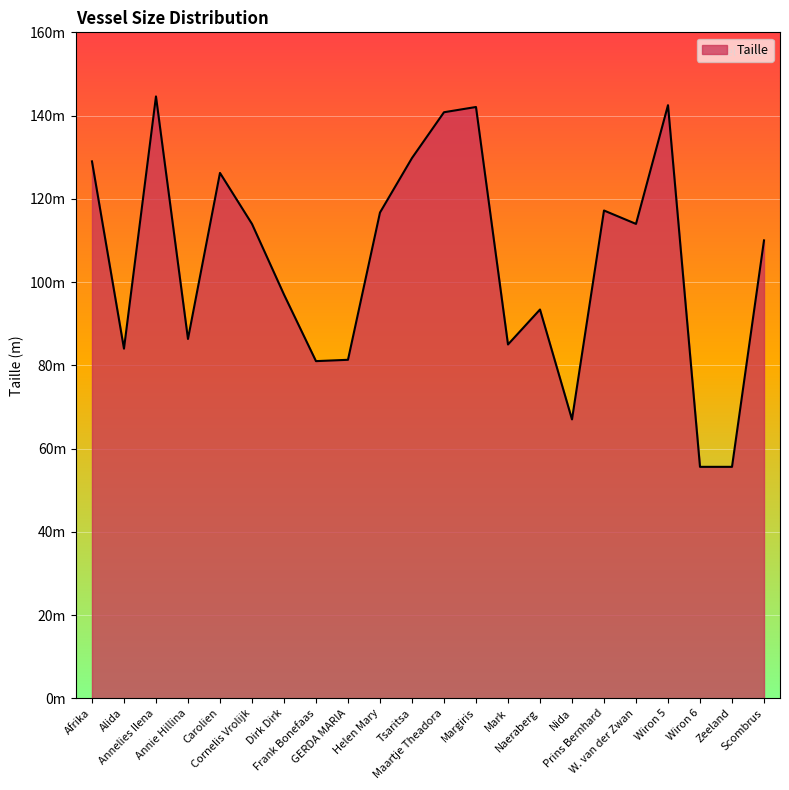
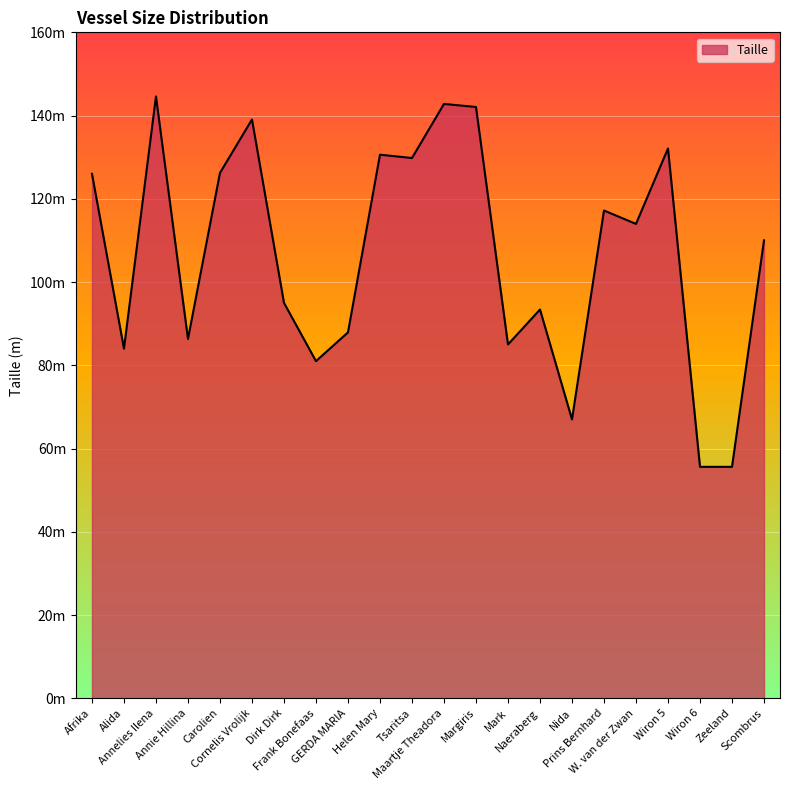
  {
-   "Afrika": "129m",
+   "Afrika": "126m",
    "Alida": "84m",
    "Annelies Ilena": "145m",
    "Annie Hillina": "86m",
    "Carolien": "126m",
-   "Cornelis Vrolijk": "114m",
-   "Dirk Dirk": "97m",
+   "Cornelis Vrolijk": "139m",
+   "Dirk Dirk": "95m",
    "Frank Bonefaas": "81m",
-   "GERDA MARIA": "81m",
-   "Helen Mary": "117m",
+   "GERDA MARIA": "88m",
+   "Helen Mary": "131m",
    "Tsaritsa": "130m",
-   "Maartje Theadora": "141m",
+   "Maartje Theadora": "143m",
    "Margiris": "142m",
    "Mark": "85m",
    "Naeraberg": "93m",
    "Nida": "67m",
    "Prins Bernhard": "117m",
    "W. van der Zwan": "114m",
-   "Wiron 5": "143m",
+   "Wiron 5": "132m",
    "Wiron 6": "56m",
    "Zeeland": "56m",
    "Scombrus": "110m"
  }
